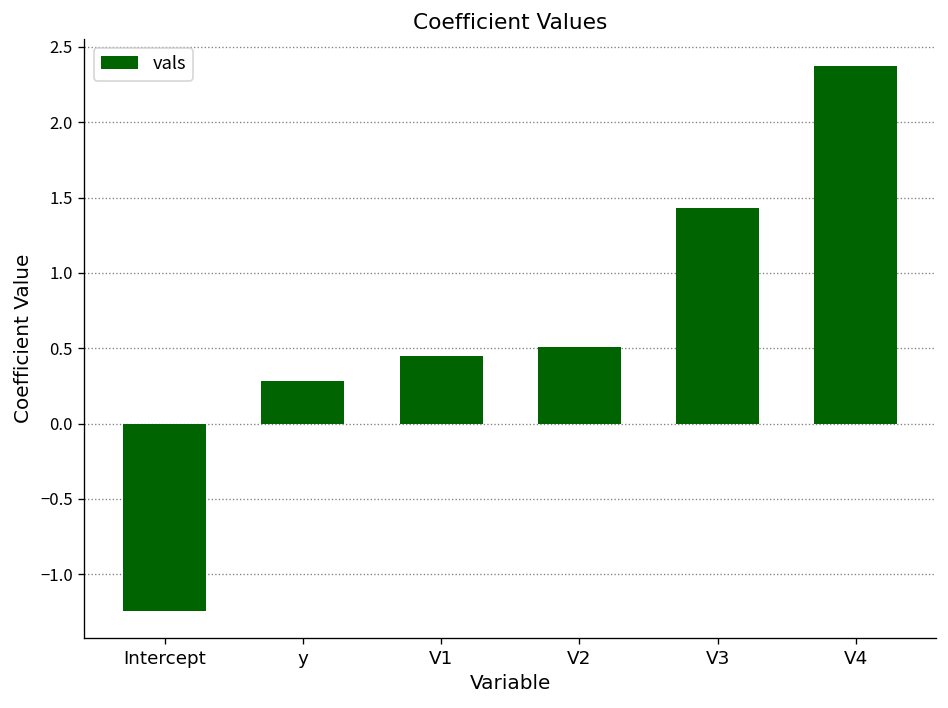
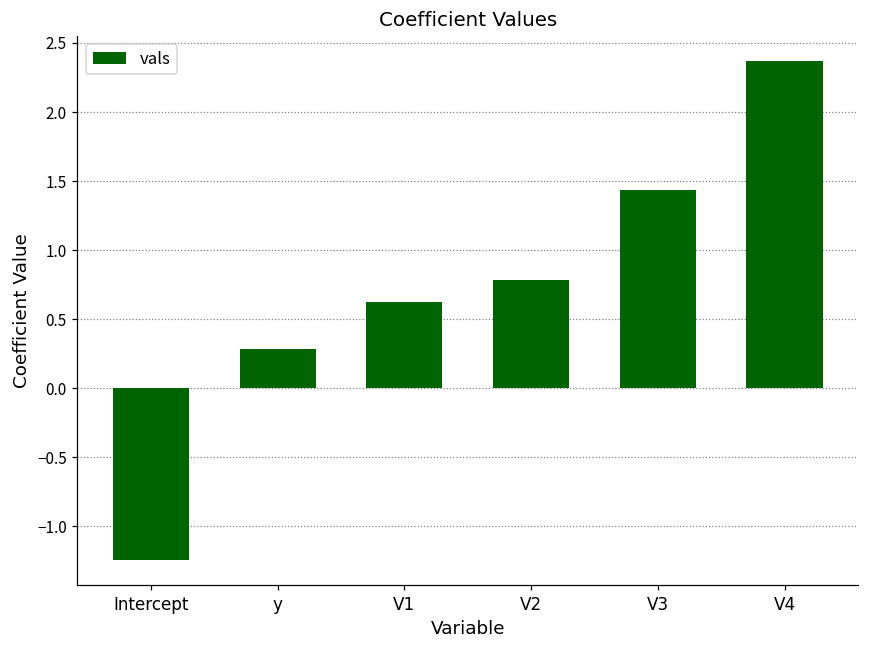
  {
    "Intercept": -1.24,
    "y": 0.28,
-   "V1": 0.45,
-   "V2": 0.51,
+   "V1": 0.62,
+   "V2": 0.79,
    "V3": 1.43,
    "V4": 2.37
  }
